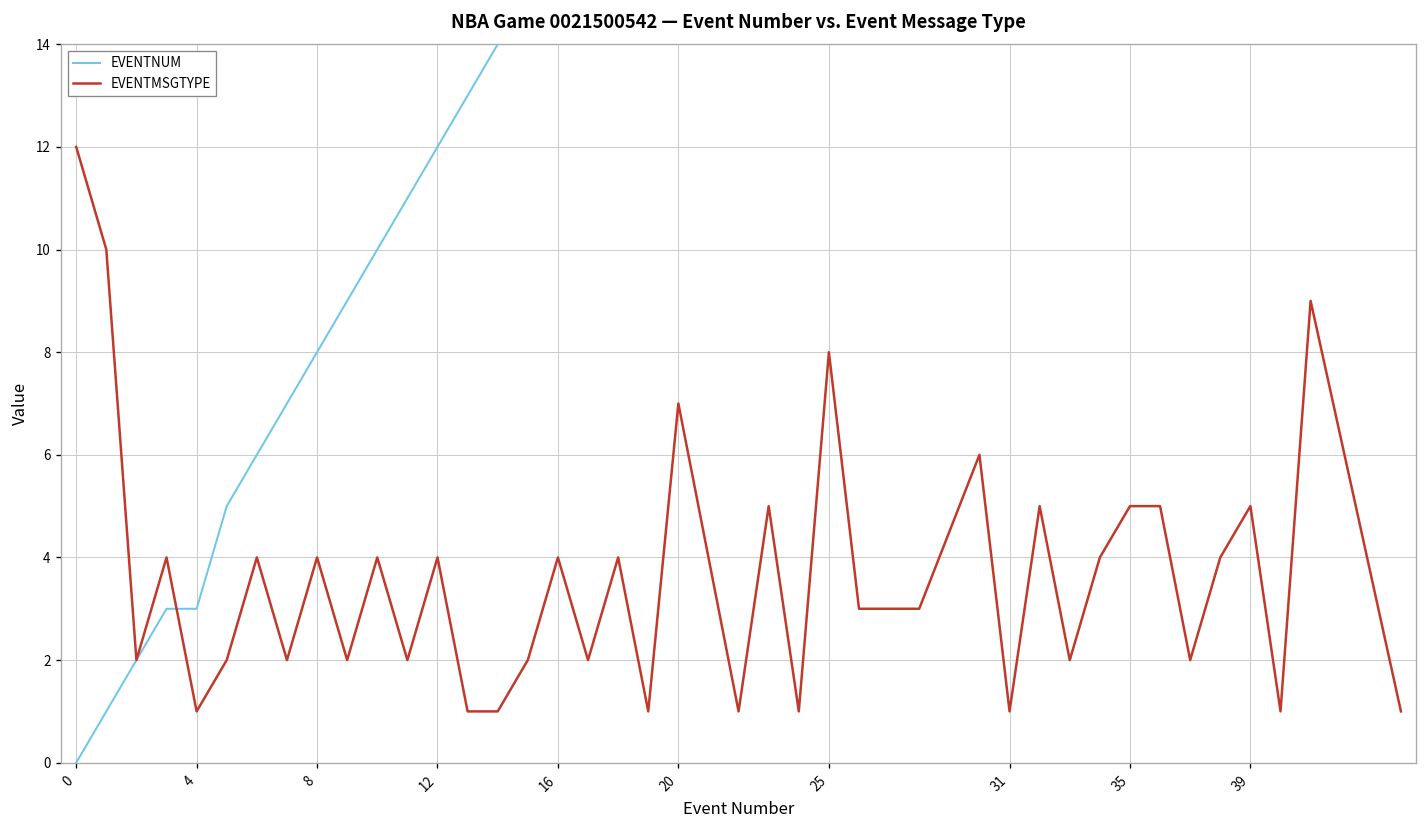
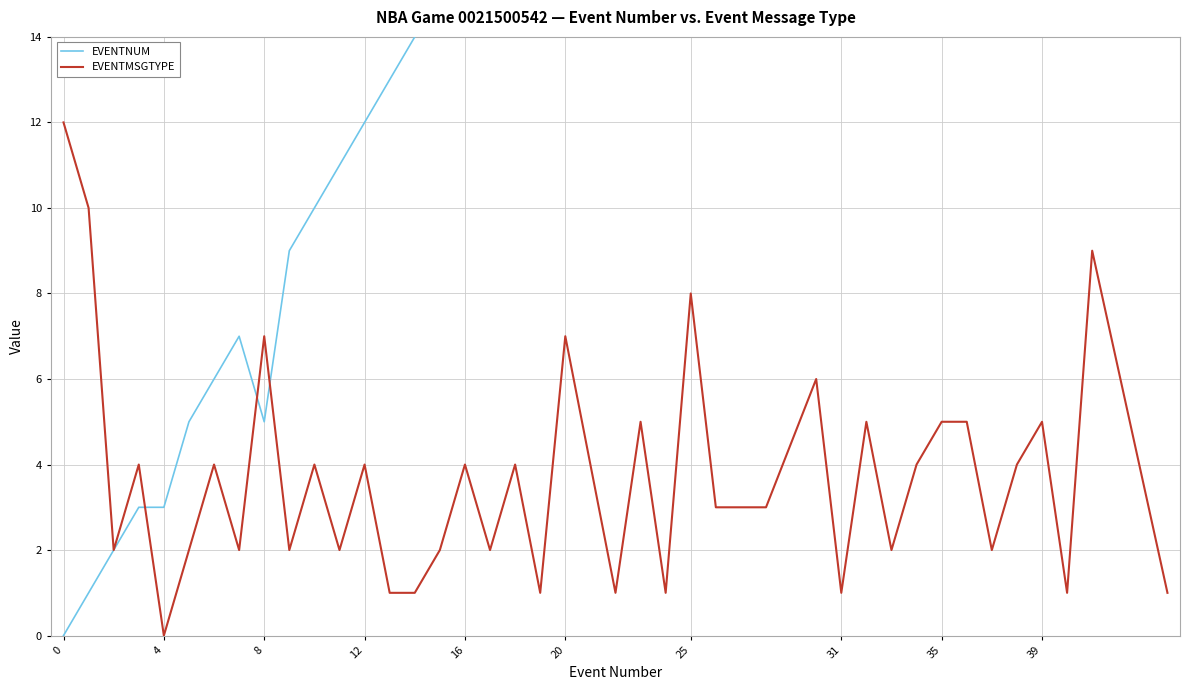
  {
    "EVENTNUM": {
      "0": 0,
      "4": 3,
-     "8": 8,
+     "8": 5,
      "12": 12
    },
    "EVENTMSGTYPE": {
      "0": 12,
-     "4": 1,
-     "8": 4,
+     "4": 0,
+     "8": 7,
      "12": 4,
      "16": 4,
      "20": 7,
      "25": 8,
      "31": 1,
      "35": 5,
      "39": 5
    }
  }
